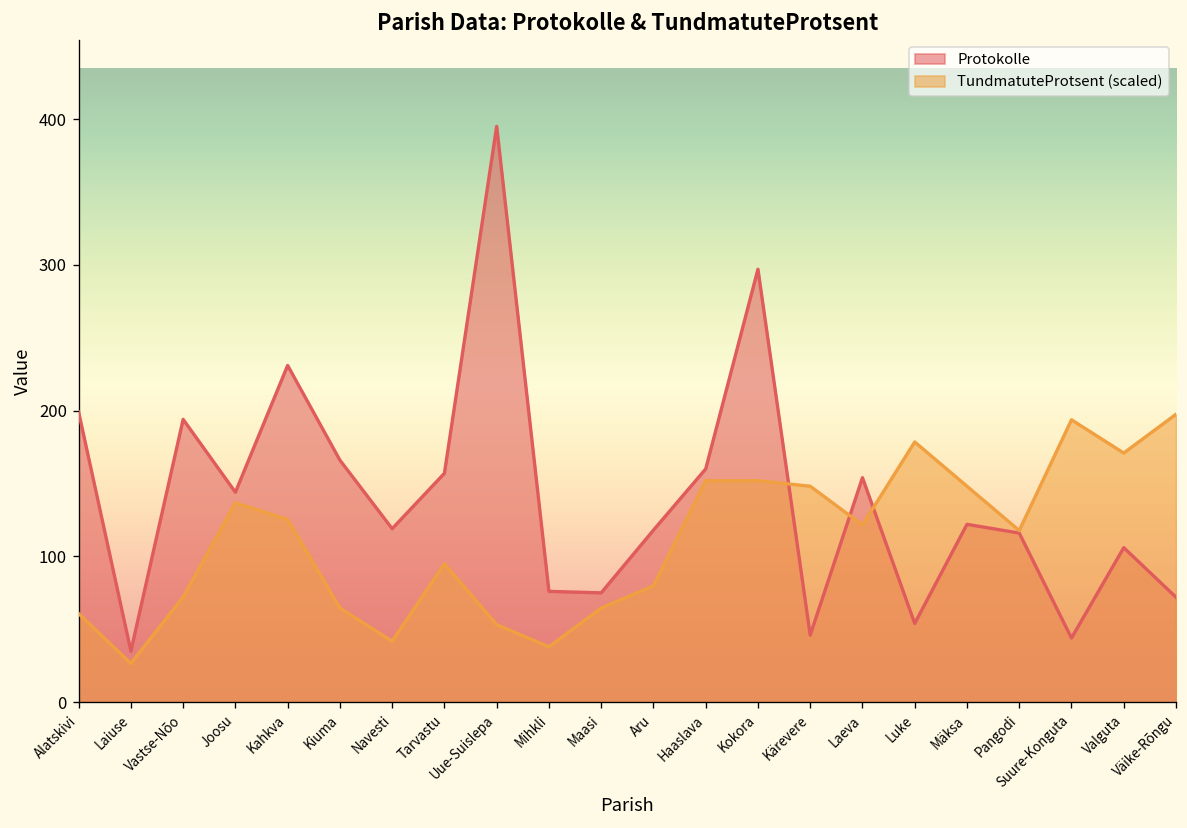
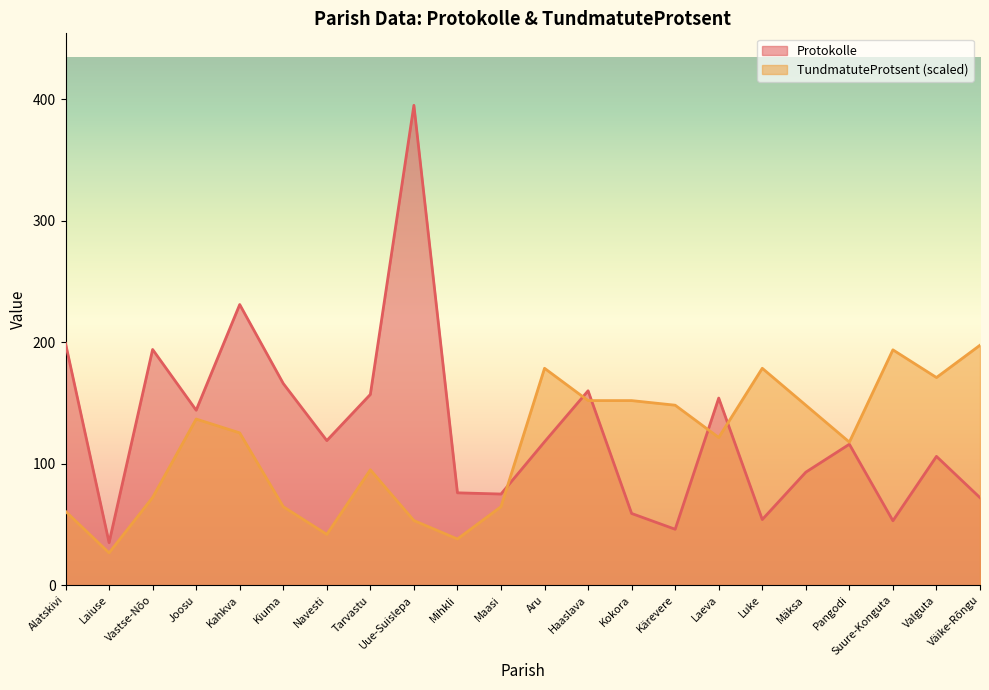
  {
    "Protokolle": {
      "Alatskivi": 199,
      "Laiuse": 35,
      "Vastse-Nõo": 194,
      "Joosu": 144,
      "Kahkva": 231,
      "Kiuma": 166,
      "Navesti": 119,
      "Tarvastu": 157,
      "Uue-Suislepa": 395,
      "Mihkli": 76,
      "Maasi": 75,
      "Aru": 118,
      "Haaslava": 160,
-     "Kokora": 297,
+     "Kokora": 59,
      "Kärevere": 46,
      "Laeva": 154,
      "Luke": 54,
-     "Mäksa": 122,
-     "Suure-Konguta": 44,
+     "Mäksa": 93,
+     "Suure-Konguta": 53,
      "Valguta": 106,
      "Väike-Rõngu": 72
    },
    "TundmatuteProtsent (scaled)": {
      "Alatskivi": 61,
      "Laiuse": 27,
      "Vastse-Nõo": 72,
      "Joosu": 137,
      "Kahkva": 125,
      "Kiuma": 65,
      "Navesti": 42,
      "Tarvastu": 95,
      "Uue-Suislepa": 53,
      "Mihkli": 38,
      "Maasi": 65,
-     "Aru": 80,
+     "Aru": 179,
      "Haaslava": 152,
      "Kokora": 152,
      "Kärevere": 148,
      "Laeva": 122,
      "Luke": 179,
      "Mäksa": 148,
      "Suure-Konguta": 194,
      "Valguta": 171,
      "Väike-Rõngu": 198
    }
  }
